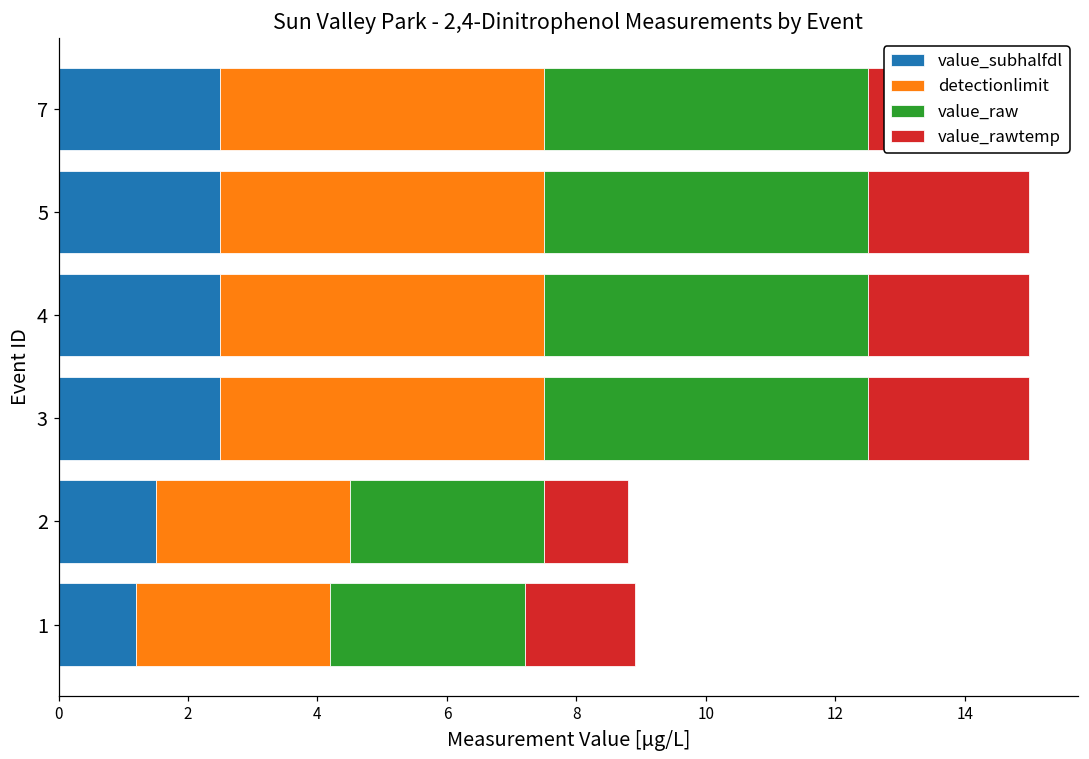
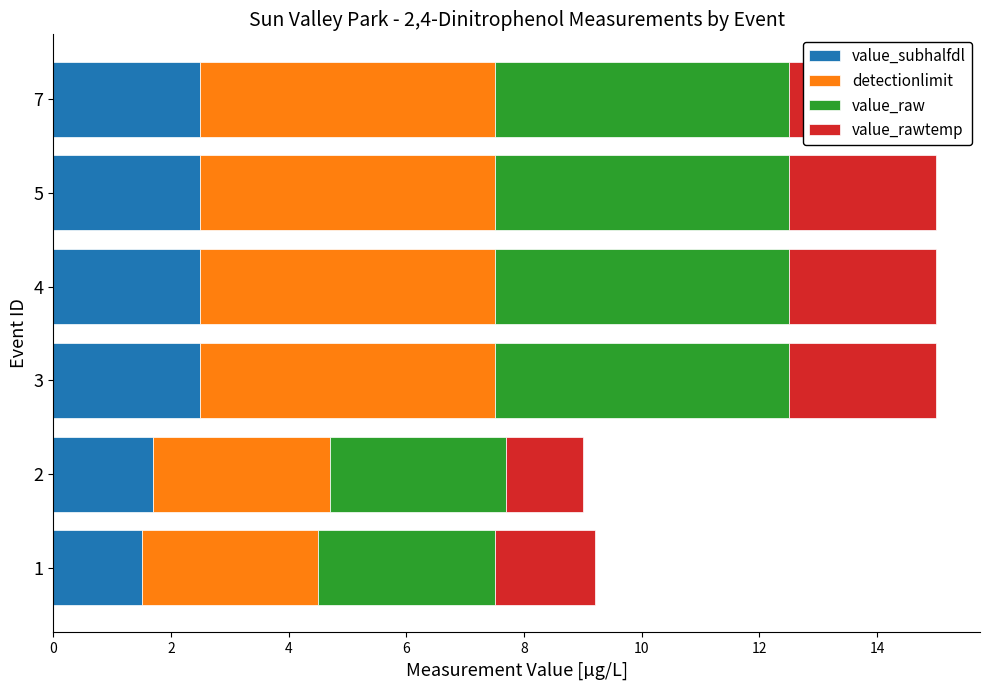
  {
    "value_subhalfdl": {
      "7": 2.5,
      "5": 2.5,
      "4": 2.5,
      "3": 2.5,
-     "2": 1.5,
-     "1": 1.2
+     "2": 1.7,
+     "1": 1.5
    },
    "detectionlimit": {
      "7": 5.0,
      "5": 5.0,
      "4": 5.0,
      "3": 5.0,
      "2": 3.0,
      "1": 3.0
    },
    "value_raw": {
      "7": 5.0,
      "5": 5.0,
      "4": 5.0,
      "3": 5.0,
      "2": 3.0,
      "1": 3.0
    },
    "value_rawtemp": {
      "5": 2.5,
      "4": 2.5,
      "3": 2.5,
      "2": 1.3,
      "1": 1.7
    }
  }
